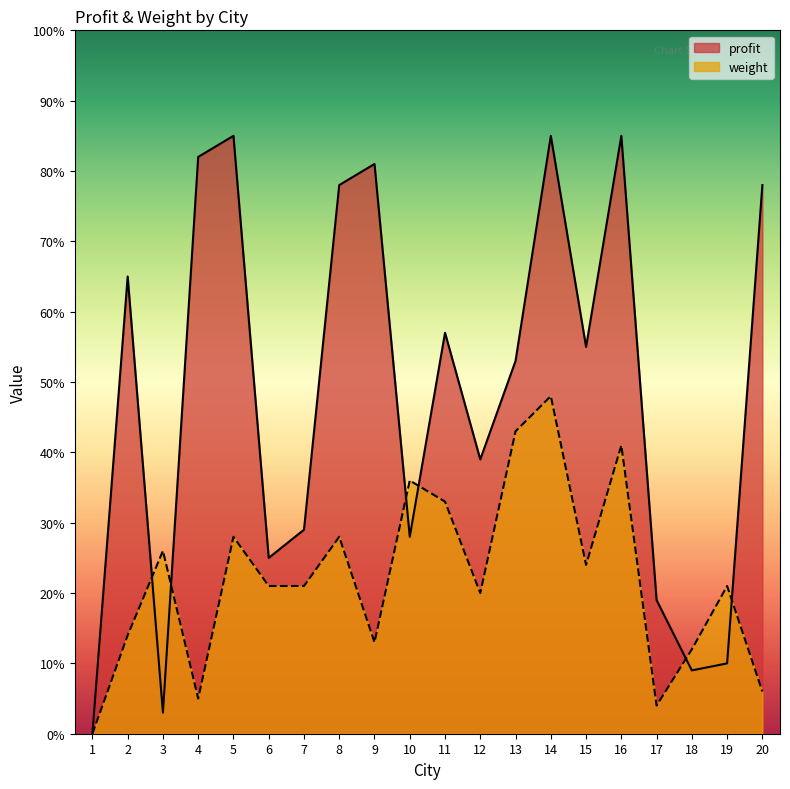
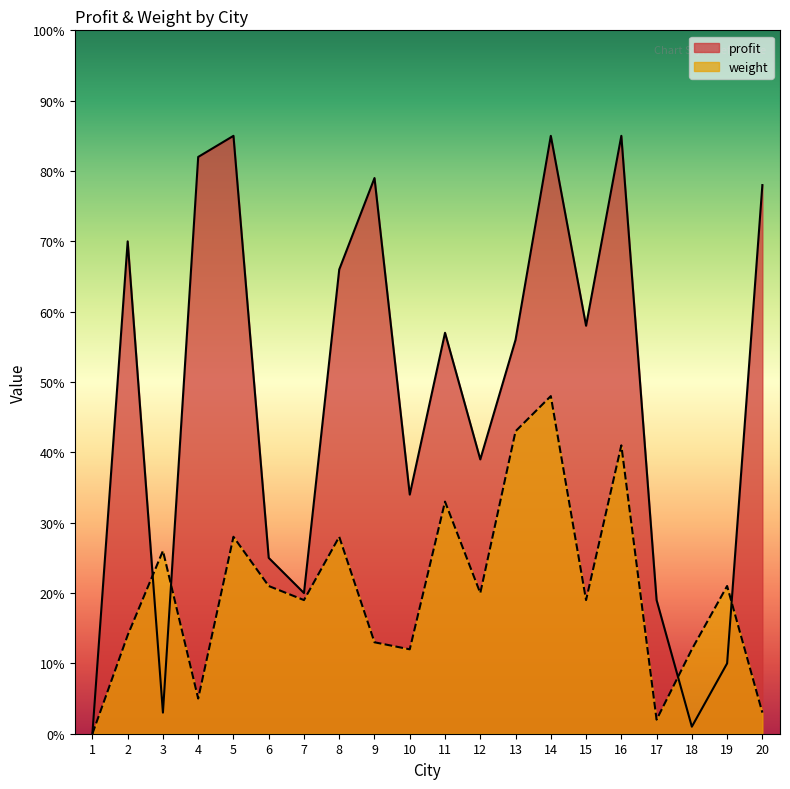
  {
    "profit": {
-     "2": "65%",
+     "2": "70%",
      "3": "3%",
      "4": "82%",
      "5": "85%",
      "6": "25%",
-     "7": "29%",
-     "8": "78%",
-     "9": "81%",
-     "10": "28%",
+     "7": "20%",
+     "8": "66%",
+     "9": "79%",
+     "10": "34%",
      "11": "57%",
      "12": "39%",
-     "13": "53%",
+     "13": "56%",
      "14": "85%",
-     "15": "55%",
+     "15": "58%",
      "16": "85%",
      "17": "19%",
-     "18": "9%",
+     "18": "1%",
      "19": "10%",
      "20": "78%"
    },
    "weight": {
      "2": "14%",
      "3": "26%",
      "4": "5%",
      "5": "28%",
      "6": "21%",
-     "7": "21%",
+     "7": "19%",
      "8": "28%",
      "9": "13%",
-     "10": "36%",
+     "10": "12%",
      "11": "33%",
      "12": "20%",
      "13": "43%",
      "14": "48%",
-     "15": "24%",
+     "15": "19%",
      "16": "41%",
-     "17": "4%",
+     "17": "2%",
      "18": "12%",
      "19": "21%",
-     "20": "6%"
+     "20": "3%"
    }
  }
